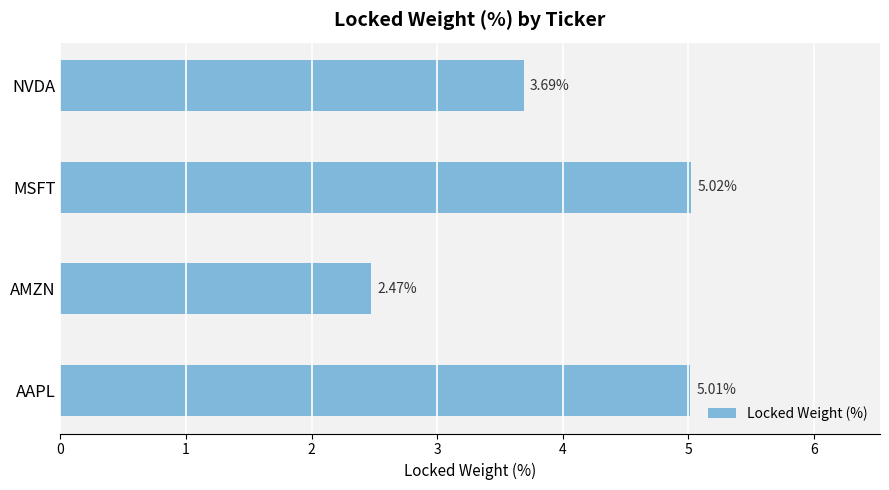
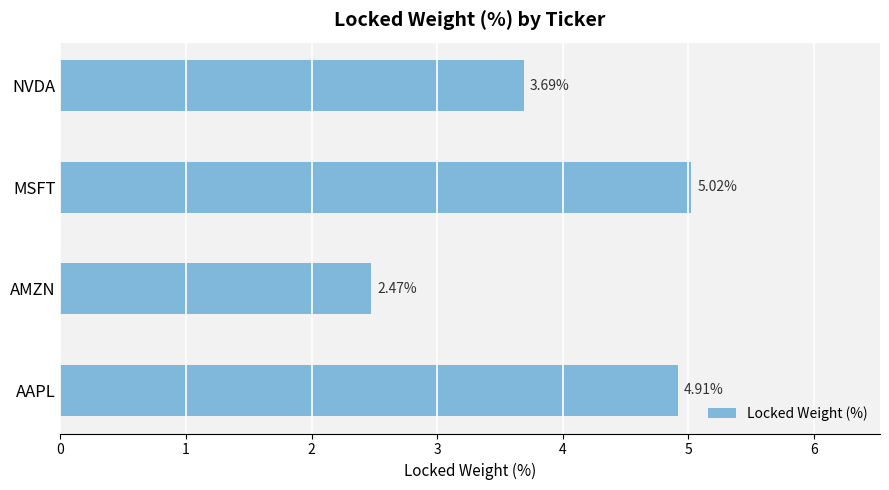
  {
    "NVDA": "3.69%",
    "MSFT": "5.02%",
    "AMZN": "2.47%",
-   "AAPL": "5.01%"
+   "AAPL": "4.91%"
  }
